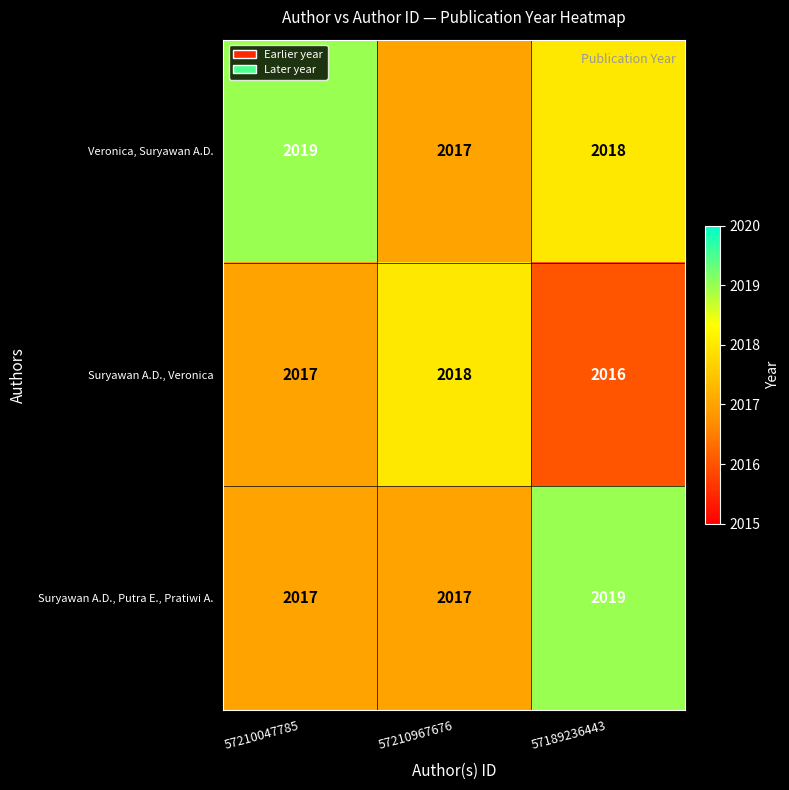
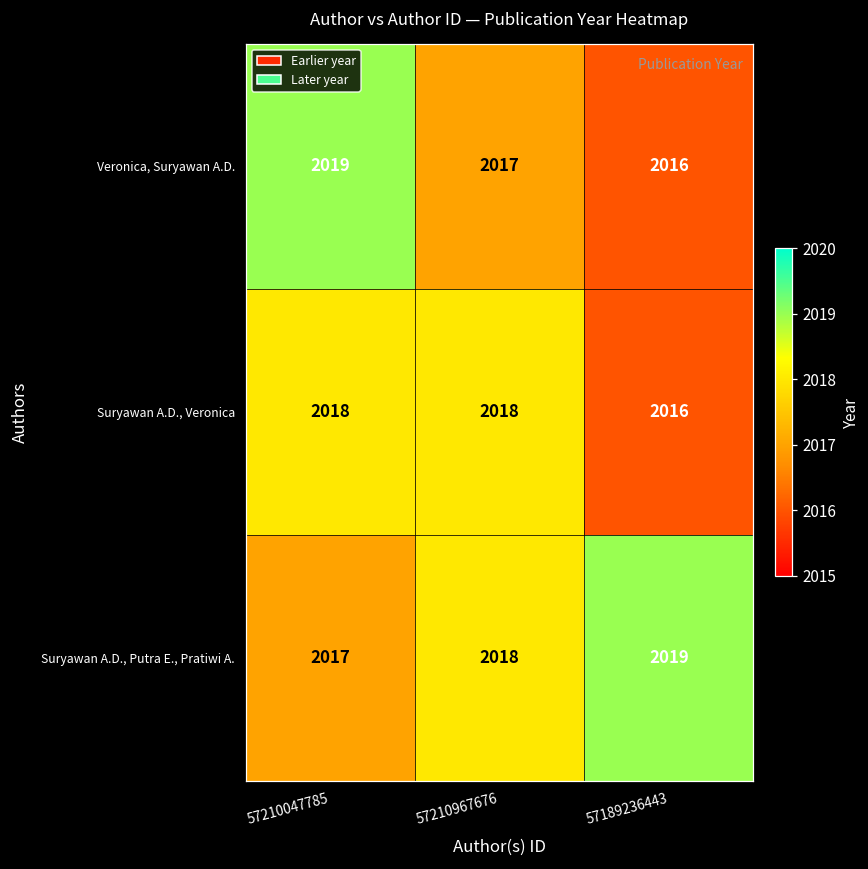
  {
    "Veronica, Suryawan A.D.": {
      "57210047785": 2019,
      "57210967676": 2017,
-     "57189236443": 2018
+     "57189236443": 2016
    },
    "Suryawan A.D., Veronica": {
-     "57210047785": 2017,
+     "57210047785": 2018,
      "57210967676": 2018,
      "57189236443": 2016
    },
    "Suryawan A.D., Putra E., Pratiwi A.": {
      "57210047785": 2017,
-     "57210967676": 2017,
+     "57210967676": 2018,
      "57189236443": 2019
    }
  }
